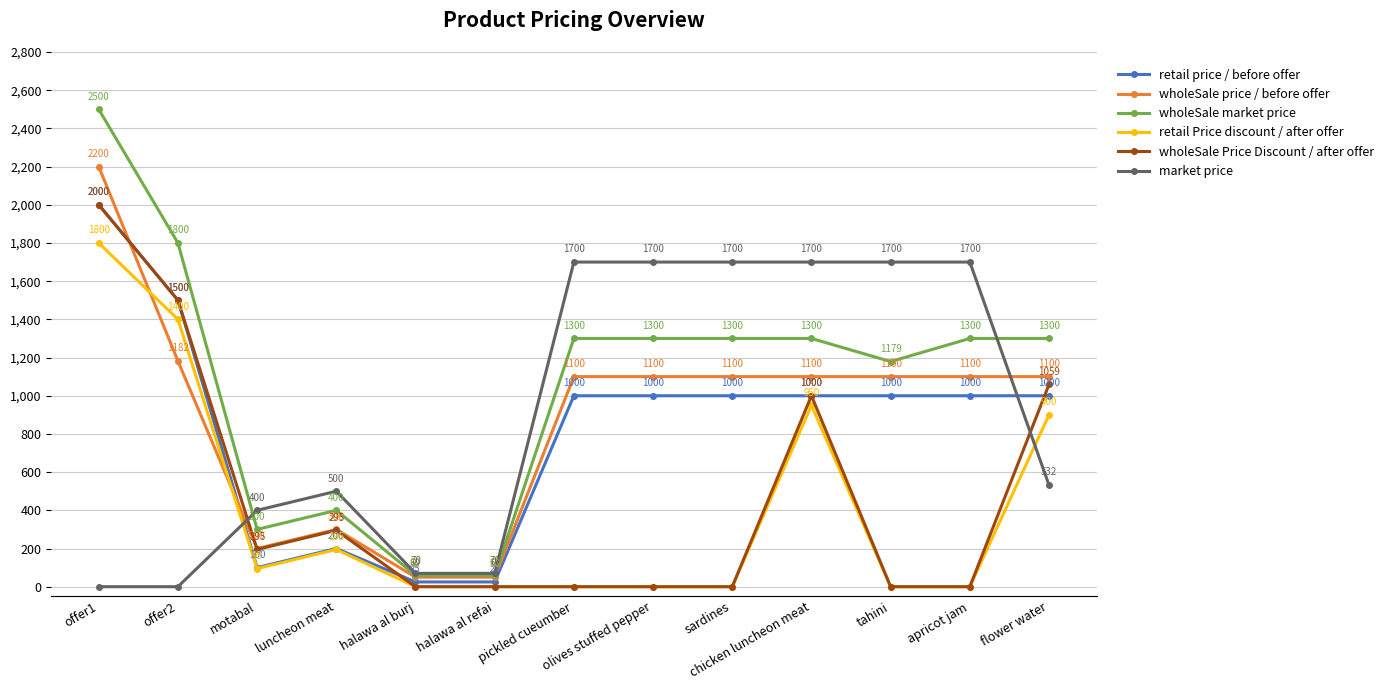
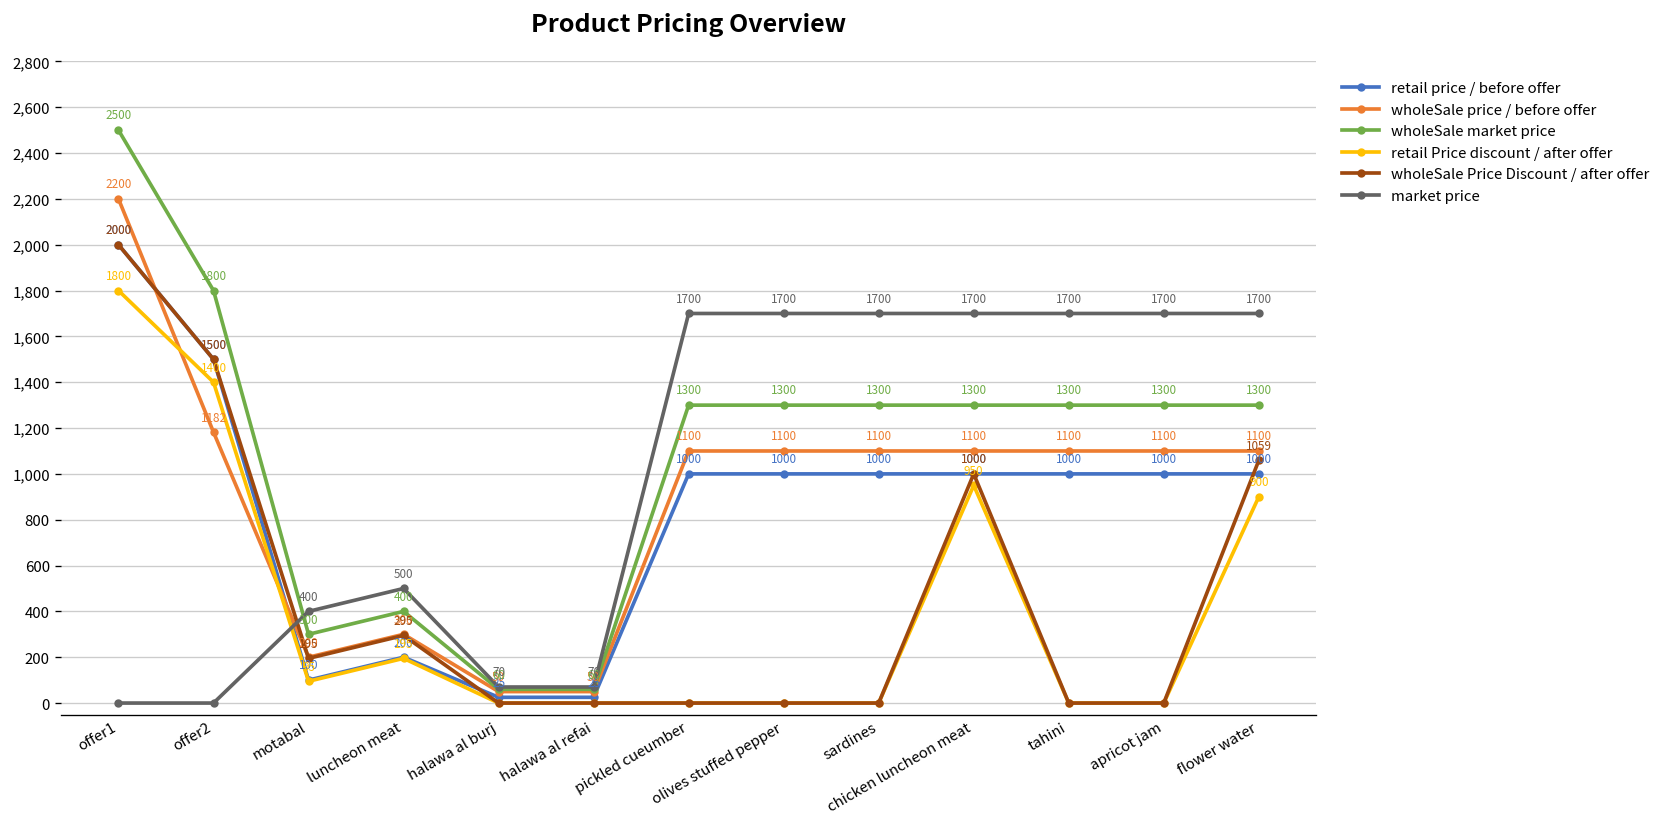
  {
    "wholeSale price / before offer": {
      "offer1": 2200,
      "offer2": 1182,
      "pickled cueumber": 1100,
      "olives stuffed pepper": 1100,
      "sardines": 1100,
      "chicken luncheon meat": 1100,
      "apricot jam": 1100
    },
    "wholeSale market price": {
      "offer1": 2500,
      "offer2": 1800,
      "pickled cueumber": 1300,
      "olives stuffed pepper": 1300,
      "sardines": 1300,
      "chicken luncheon meat": 1300,
-     "tahini": 1179,
+     "tahini": 1300,
      "apricot jam": 1300,
      "flower water": 1300
    },
    "retail Price discount / after offer": {
      "offer1": 1800
    },
    "market price": {
      "motabal": 400,
      "luncheon meat": 500,
      "pickled cueumber": 1700,
      "olives stuffed pepper": 1700,
      "sardines": 1700,
      "chicken luncheon meat": 1700,
      "tahini": 1700,
      "apricot jam": 1700,
-     "flower water": 532
+     "flower water": 1700
    }
  }
